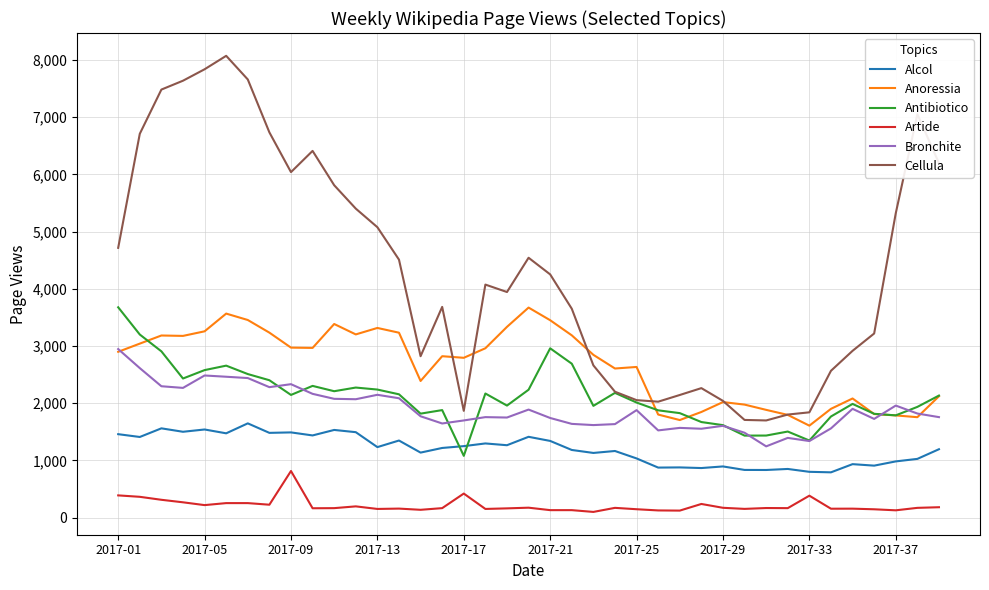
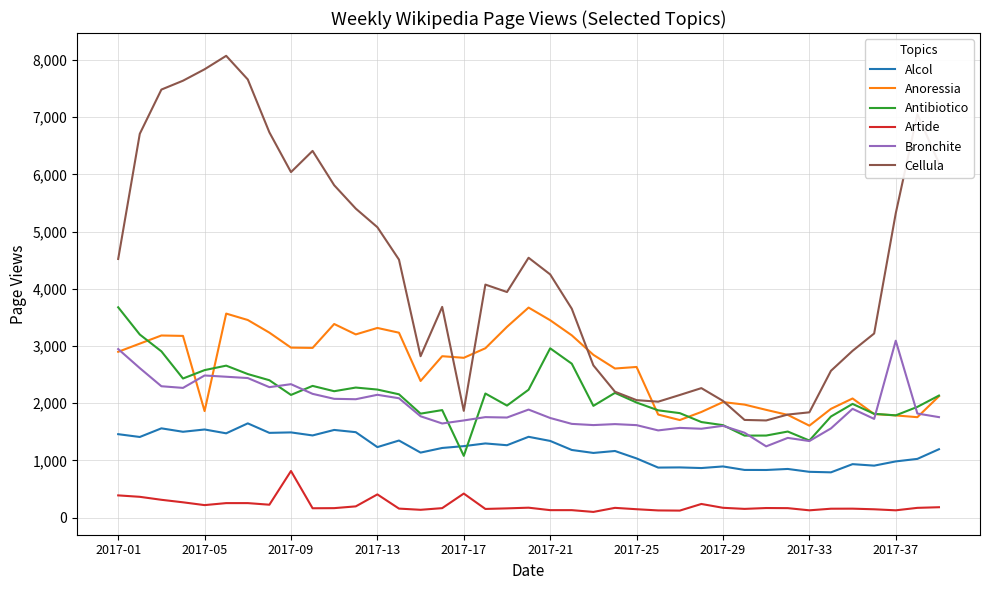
  {
    "Alcol": {
      "2017-01": "1,500",
      "2017-05": "1,500",
      "2017-09": "1,500",
      "2017-13": "1,200",
      "2017-17": "1,200",
      "2017-21": "1,300",
      "2017-25": "1,000",
      "2017-29": "900",
      "2017-33": "800",
      "2017-37": "1,000"
    },
    "Anoressia": {
      "2017-01": "2,900",
-     "2017-05": "3,300",
+     "2017-05": "1,900",
      "2017-09": "3,000",
      "2017-13": "3,300",
      "2017-17": "2,800",
      "2017-21": "3,500",
      "2017-25": "2,600",
      "2017-33": "1,600"
    },
    "Antibiotico": {
      "2017-01": "3,700",
      "2017-05": "2,600",
      "2017-09": "2,100",
      "2017-13": "2,200",
      "2017-17": "1,100",
      "2017-21": "3,000"
    },
    "Artide": {
      "2017-01": "400",
      "2017-05": "200",
      "2017-09": "800",
-     "2017-13": "200",
+     "2017-13": "400",
      "2017-17": "400",
      "2017-21": "100",
      "2017-25": "100",
      "2017-29": "200",
-     "2017-33": "400",
+     "2017-33": "100",
      "2017-37": "100"
    },
    "Bronchite": {
      "2017-01": "2,900",
      "2017-05": "2,500",
      "2017-09": "2,300",
      "2017-13": "2,100",
      "2017-17": "1,700",
      "2017-21": "1,700",
-     "2017-25": "1,900",
-     "2017-37": "2,000"
+     "2017-25": "1,600",
+     "2017-37": "3,100"
    },
    "Cellula": {
-     "2017-01": "4,700",
+     "2017-01": "4,500",
      "2017-05": "7,800",
      "2017-09": "6,000",
      "2017-13": "5,100",
      "2017-17": "1,900",
      "2017-21": "4,300",
      "2017-33": "1,800",
      "2017-37": "5,300"
    }
  }
